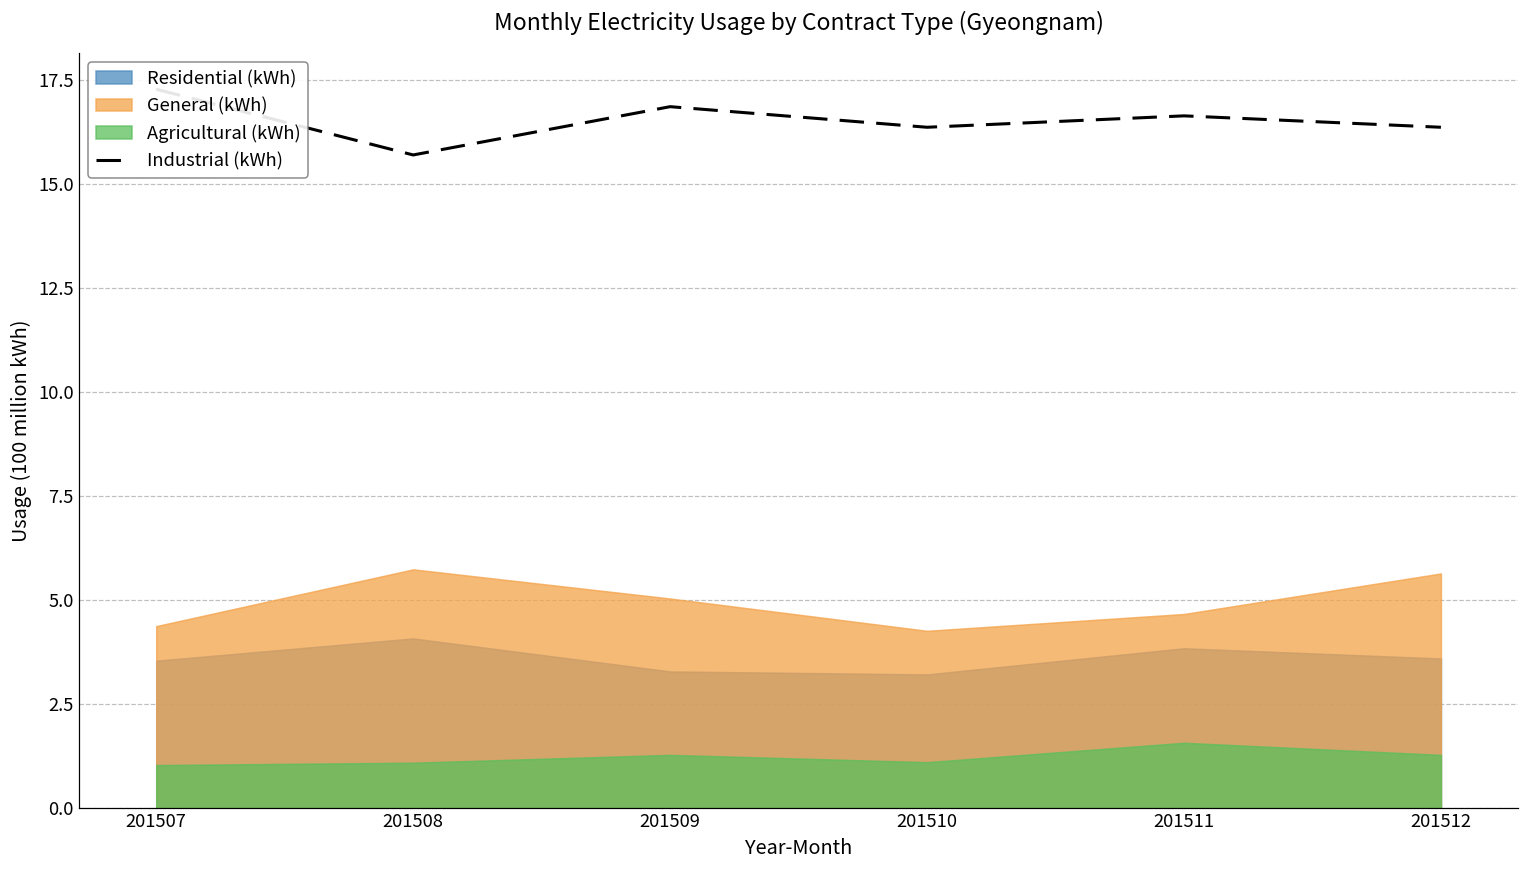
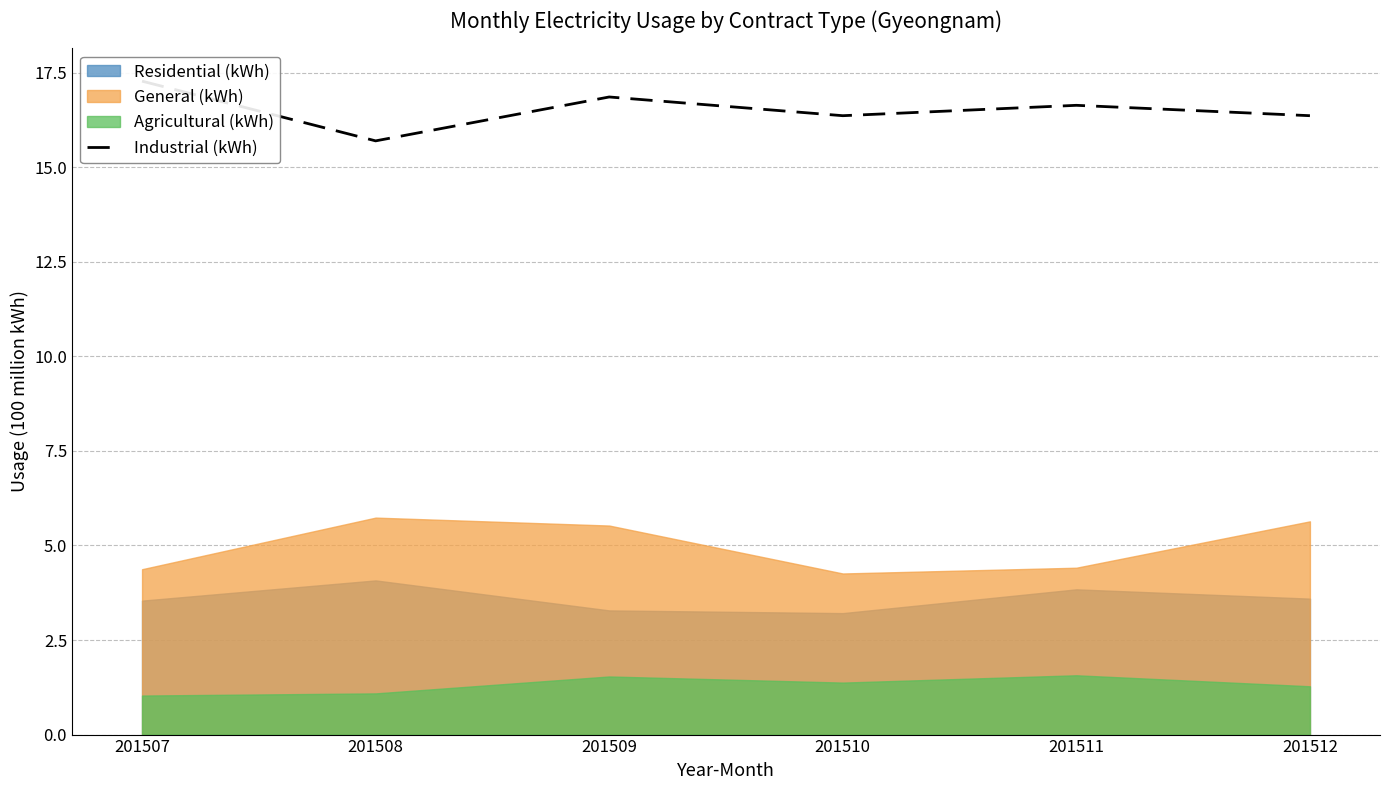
  {
    "Residential (kWh)": {
      "201507": 3.5,
      "201508": 4.1,
      "201509": 3.3,
      "201510": 3.2,
      "201511": 3.8,
      "201512": 3.6
    },
    "Industrial (kWh)": {
      "201508": 15.7,
      "201509": 16.9,
      "201510": 16.4,
      "201511": 16.6,
      "201512": 16.4
    },
    "General (kWh)": {
      "201507": 4.4,
      "201508": 5.7,
-     "201509": 5.0,
+     "201509": 5.5,
      "201510": 4.3,
-     "201511": 4.7,
+     "201511": 4.4,
      "201512": 5.6
    },
    "Agricultural (kWh)": {
      "201507": 1.0,
      "201508": 1.1,
-     "201509": 1.3,
-     "201510": 1.1,
+     "201509": 1.5,
+     "201510": 1.4,
      "201511": 1.6,
      "201512": 1.3
    }
  }
